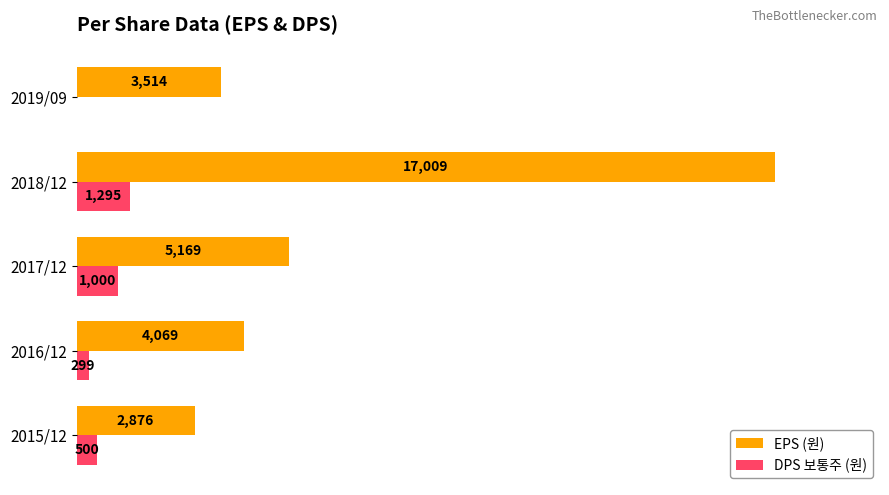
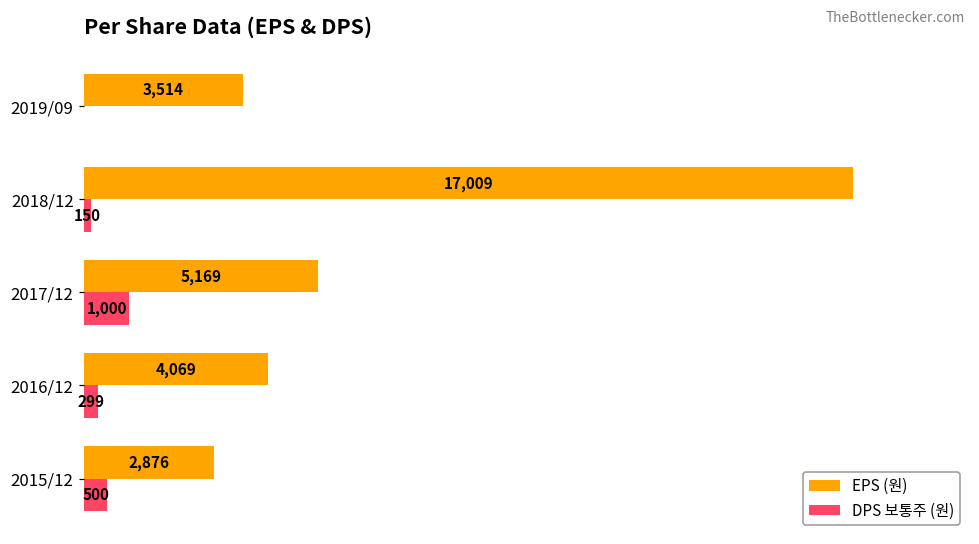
  {
    "EPS (원)": {
      "2019/09": "3,514",
      "2018/12": "17,009",
      "2017/12": "5,169",
      "2016/12": "4,069",
      "2015/12": "2,876"
    },
    "DPS 보통주 (원)": {
-     "2018/12": "1,295",
+     "2018/12": "150",
      "2017/12": "1,000",
      "2016/12": "299",
      "2015/12": "500"
    }
  }
